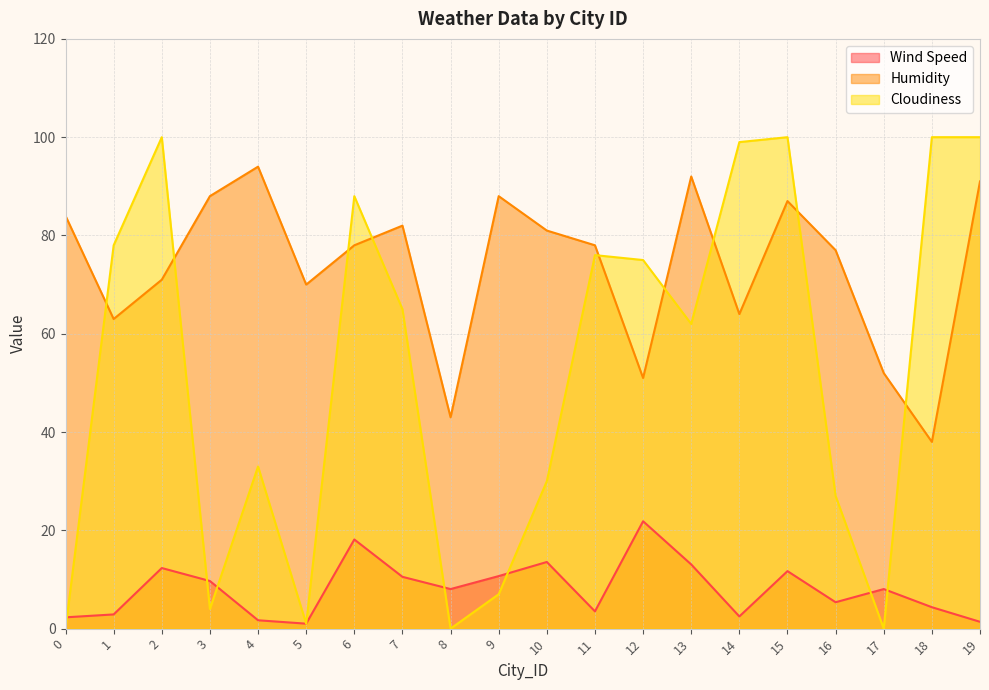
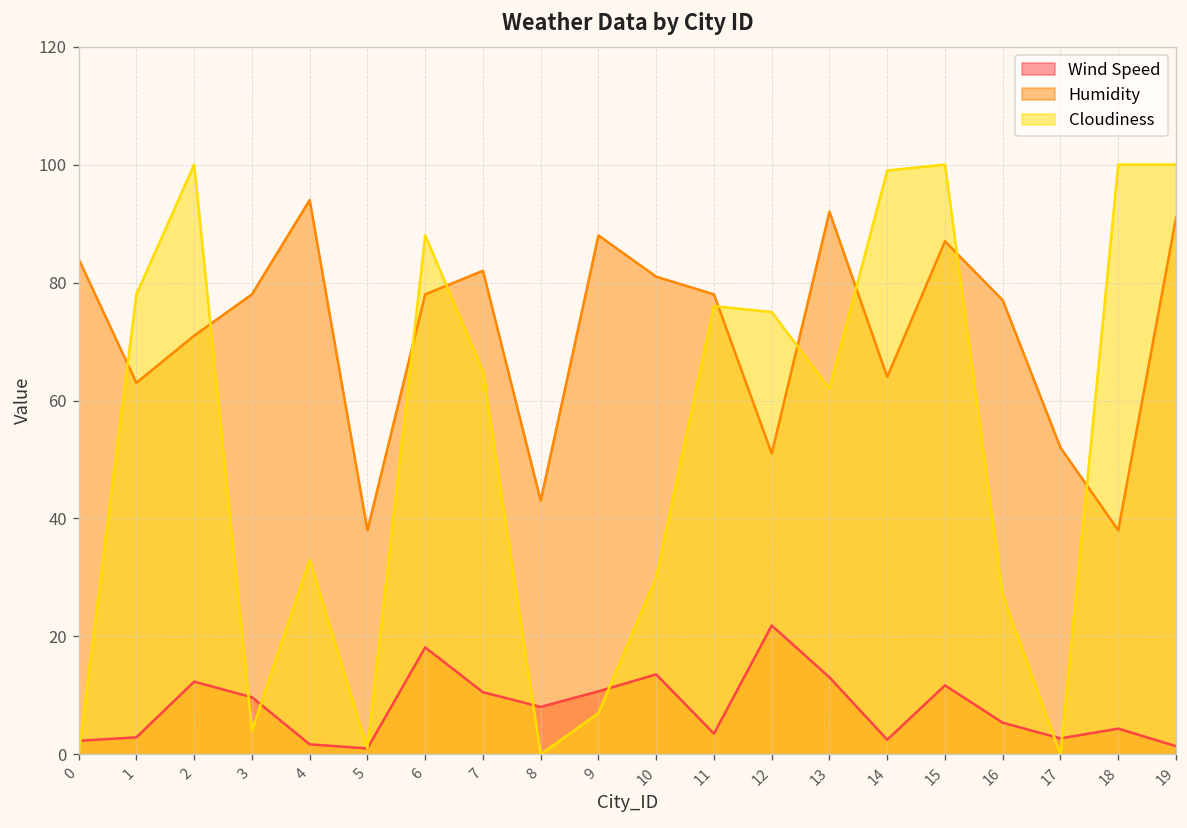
  {
    "Wind Speed": {
      "0": 2,
      "1": 3,
      "2": 12,
      "3": 10,
      "4": 2,
      "6": 18,
      "7": 11,
      "8": 8,
      "9": 11,
      "10": 14,
      "11": 4,
      "12": 22,
      "13": 13,
      "14": 2,
      "15": 12,
      "16": 5,
-     "17": 8,
+     "17": 3,
      "18": 4,
      "19": 1
    },
    "Humidity": {
      "0": 84,
      "1": 63,
      "2": 71,
-     "3": 88,
+     "3": 78,
      "4": 94,
-     "5": 70,
+     "5": 38,
      "6": 78,
      "7": 82,
      "8": 43,
      "9": 88,
      "10": 81,
      "11": 78,
      "12": 51,
      "13": 92,
      "14": 64,
      "15": 87,
      "16": 77,
      "17": 52,
      "18": 38,
      "19": 91
    },
    "Cloudiness": {
      "0": 0,
      "1": 78,
      "2": 100,
      "3": 4,
      "4": 33,
      "6": 88,
      "7": 65,
      "8": 0,
      "9": 7,
      "10": 30,
      "11": 76,
      "12": 75,
      "13": 62,
      "14": 99,
      "15": 100,
      "16": 27,
      "17": 0,
      "18": 100,
      "19": 100
    }
  }
